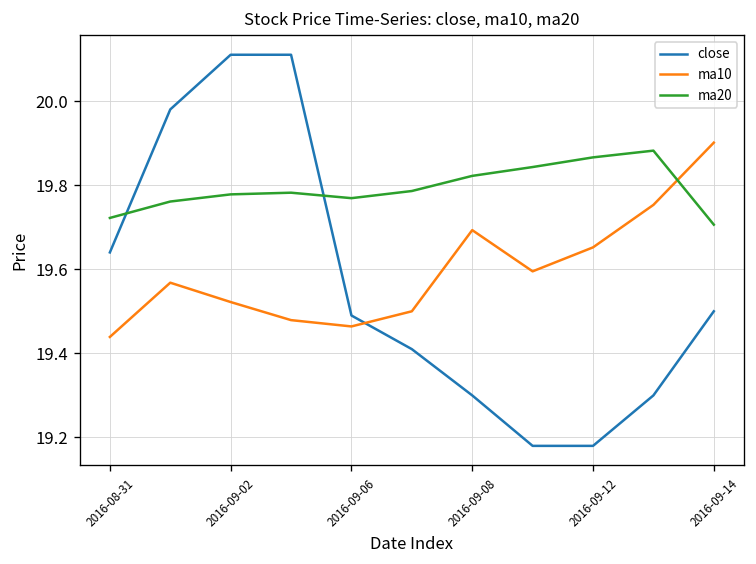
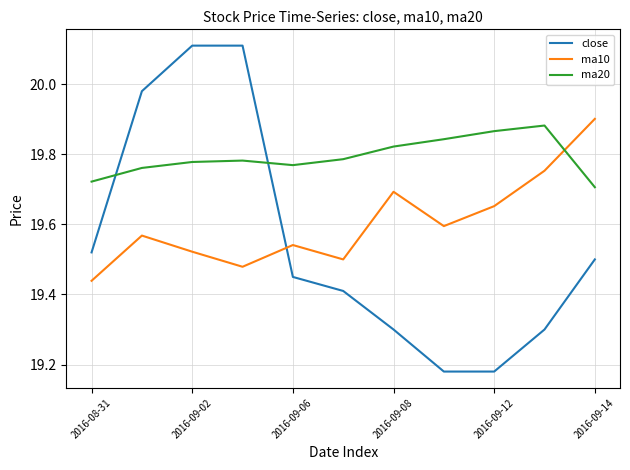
  {
    "close": {
-     "2016-08-31": 19.64,
+     "2016-08-31": 19.52,
      "2016-09-02": 20.11,
-     "2016-09-06": 19.49,
+     "2016-09-06": 19.45,
      "2016-09-08": 19.30,
      "2016-09-12": 19.18,
      "2016-09-14": 19.50
    },
    "ma10": {
      "2016-08-31": 19.44,
      "2016-09-02": 19.52,
-     "2016-09-06": 19.46,
+     "2016-09-06": 19.54,
      "2016-09-08": 19.69,
      "2016-09-12": 19.65,
      "2016-09-14": 19.90
    },
    "ma20": {
      "2016-08-31": 19.72,
      "2016-09-02": 19.78,
      "2016-09-06": 19.77,
      "2016-09-08": 19.82,
      "2016-09-12": 19.87,
      "2016-09-14": 19.71
    }
  }
